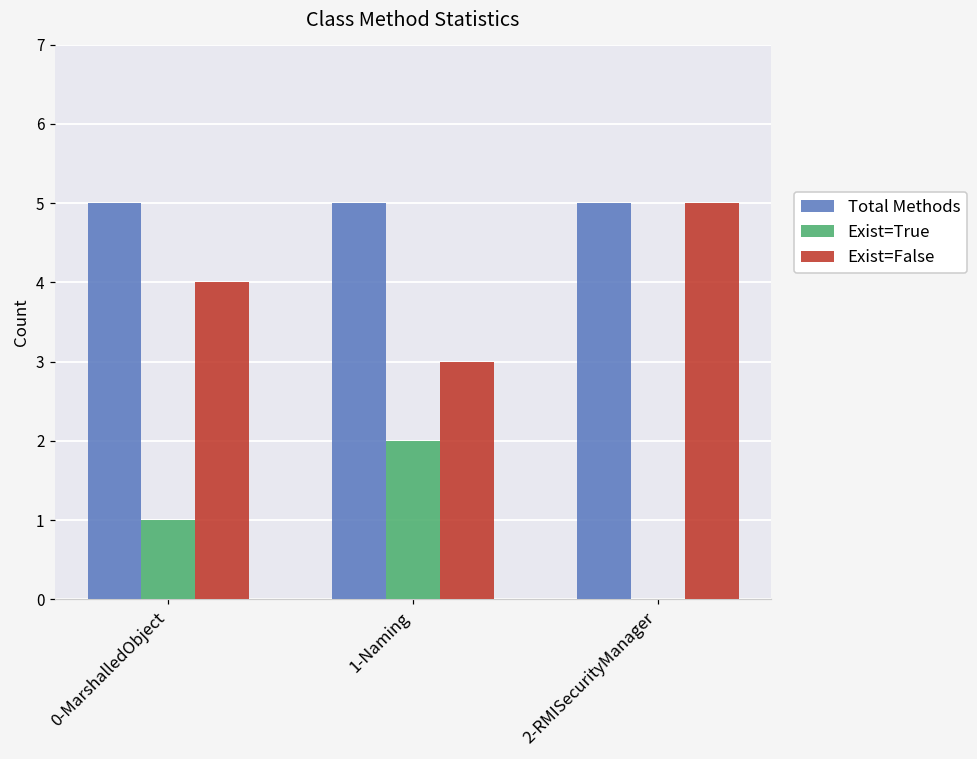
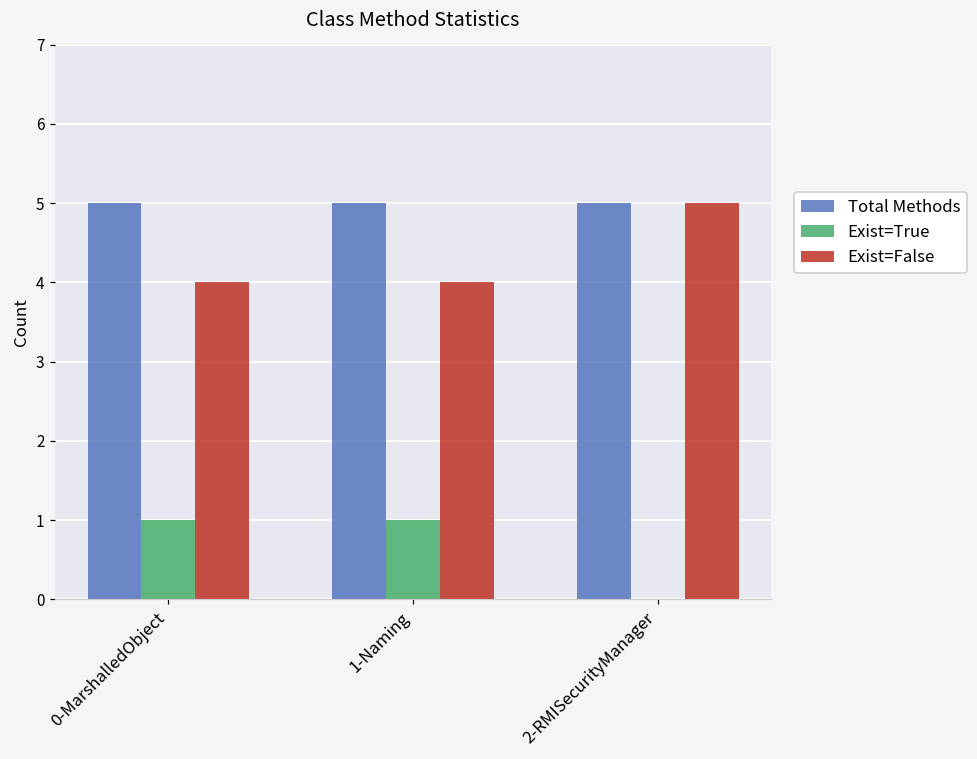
  {
    "Total Methods": {
      "0-MarshalledObject": 5,
      "1-Naming": 5,
      "2-RMISecurityManager": 5
    },
    "Exist=True": {
      "0-MarshalledObject": 1,
-     "1-Naming": 2,
+     "1-Naming": 1,
      "2-RMISecurityManager": 0
    },
    "Exist=False": {
      "0-MarshalledObject": 4,
-     "1-Naming": 3,
+     "1-Naming": 4,
      "2-RMISecurityManager": 5
    }
  }
